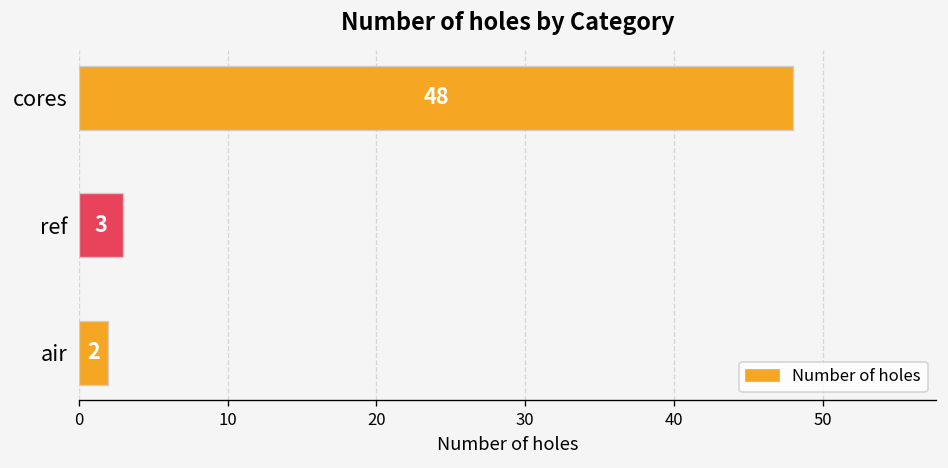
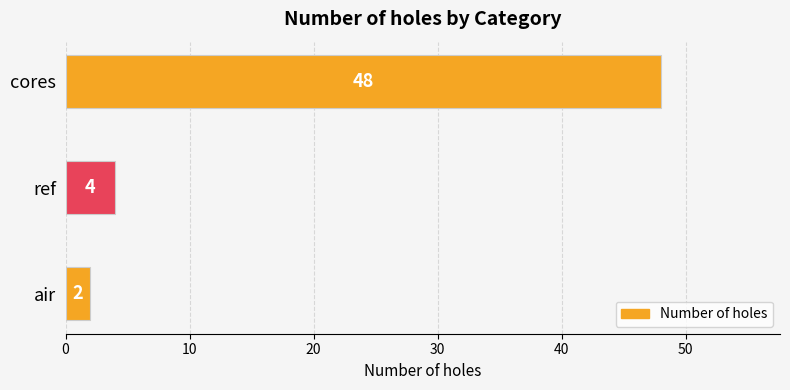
  {
    "cores": 48,
-   "ref": 3,
+   "ref": 4,
    "air": 2
  }
